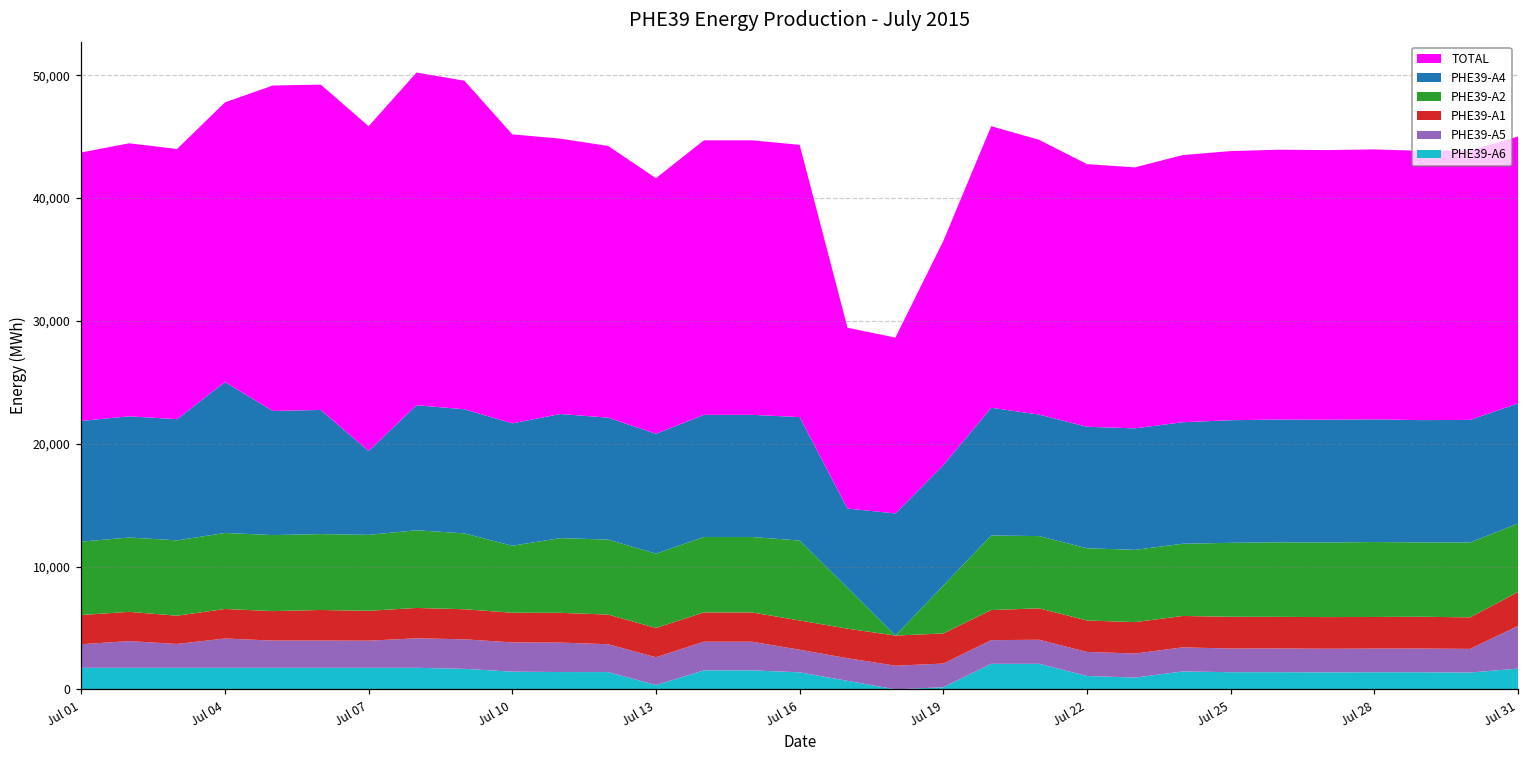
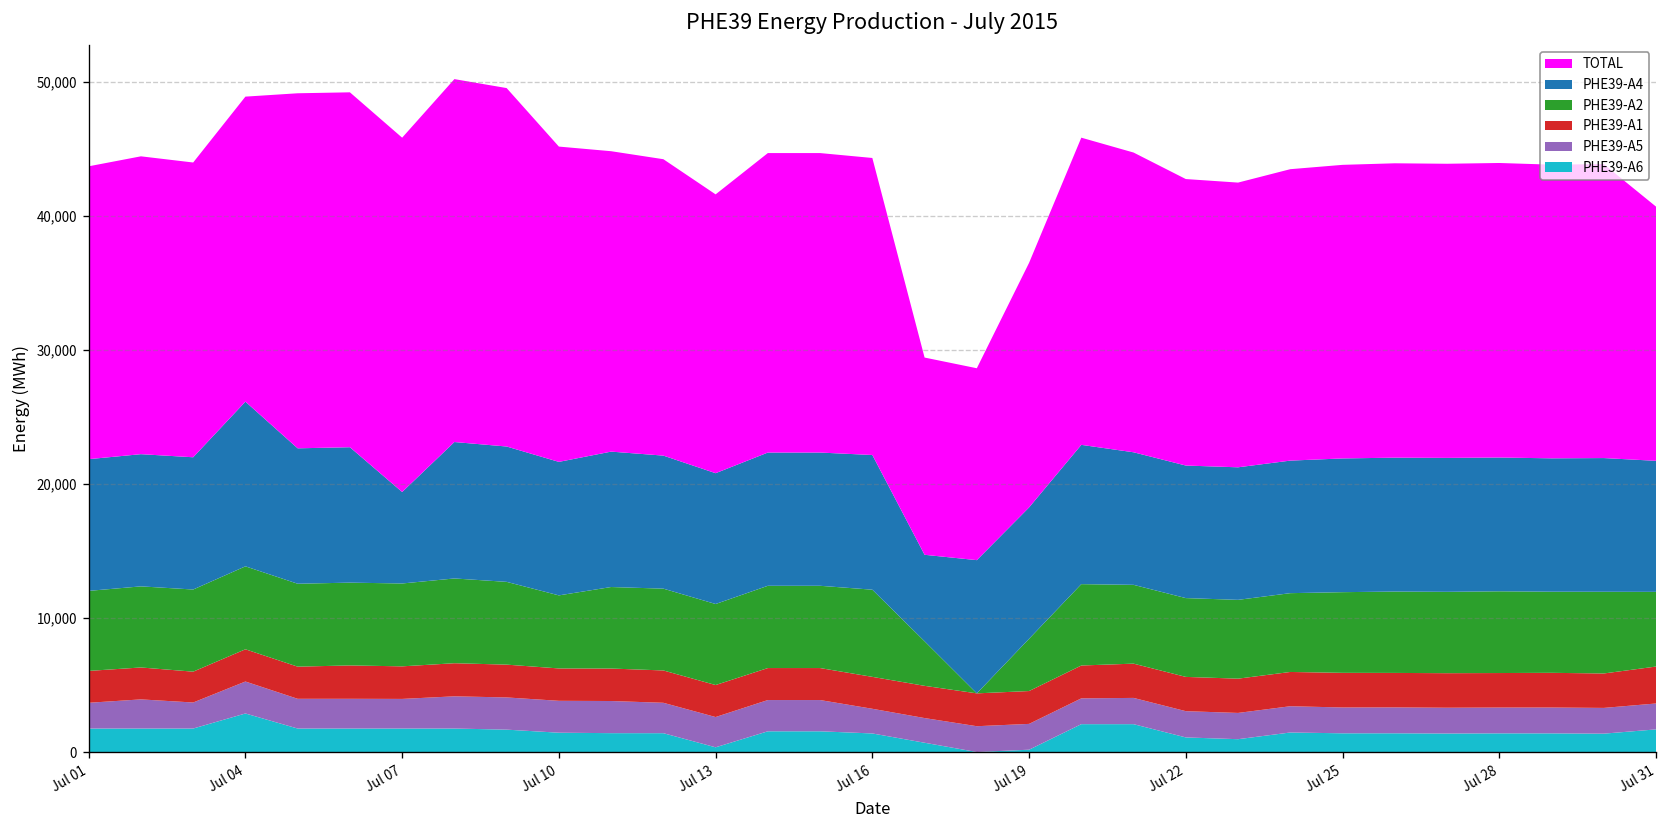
  {
    "PHE39-A6": {
-     "Jul 04": "1,800"
+     "Jul 04": "2,900"
    },
    "PHE39-A5": {
-     "Jul 31": "3,500"
+     "Jul 31": "1,900"
    },
    "TOTAL": {
      "Jul 01": "21,900",
      "Jul 04": "22,800",
      "Jul 07": "26,400",
      "Jul 10": "23,500",
      "Jul 13": "20,800",
      "Jul 16": "22,200",
      "Jul 19": "18,300",
      "Jul 22": "21,400",
      "Jul 25": "21,900",
      "Jul 28": "22,000",
-     "Jul 31": "21,700"
+     "Jul 31": "19,000"
    }
  }
